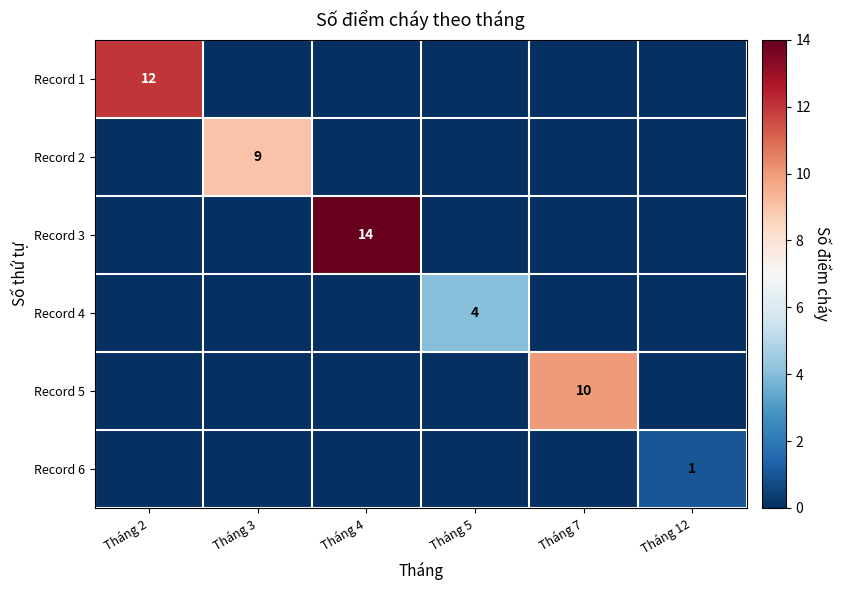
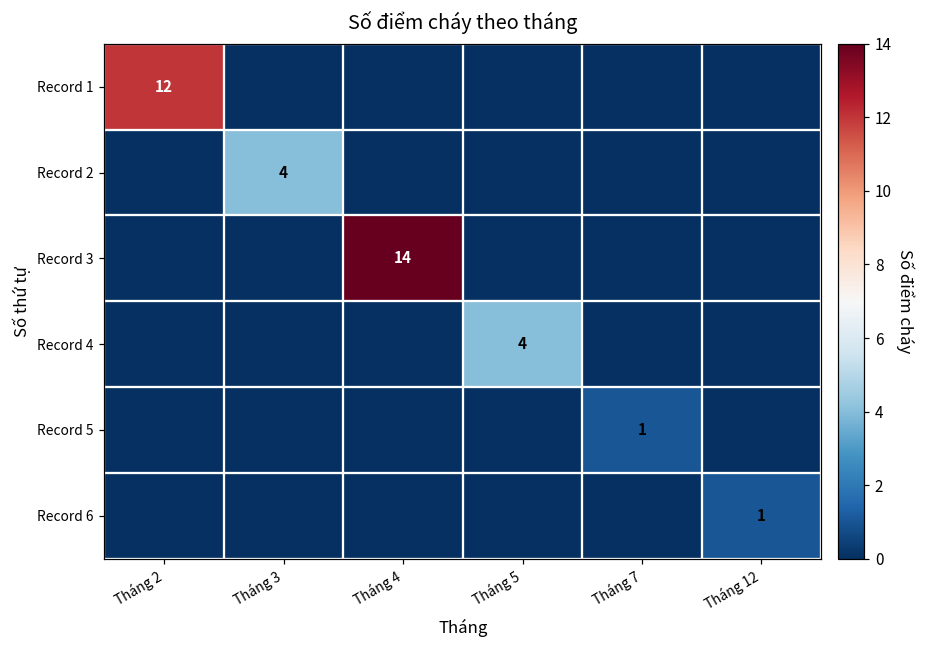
  {
    "Record 1": {
      "Tháng 2": 12
    },
    "Record 2": {
-     "Tháng 3": 9
+     "Tháng 3": 4
    },
    "Record 3": {
      "Tháng 4": 14
    },
    "Record 4": {
      "Tháng 5": 4
    },
    "Record 5": {
-     "Tháng 7": 10
+     "Tháng 7": 1
    },
    "Record 6": {
      "Tháng 12": 1
    }
  }
